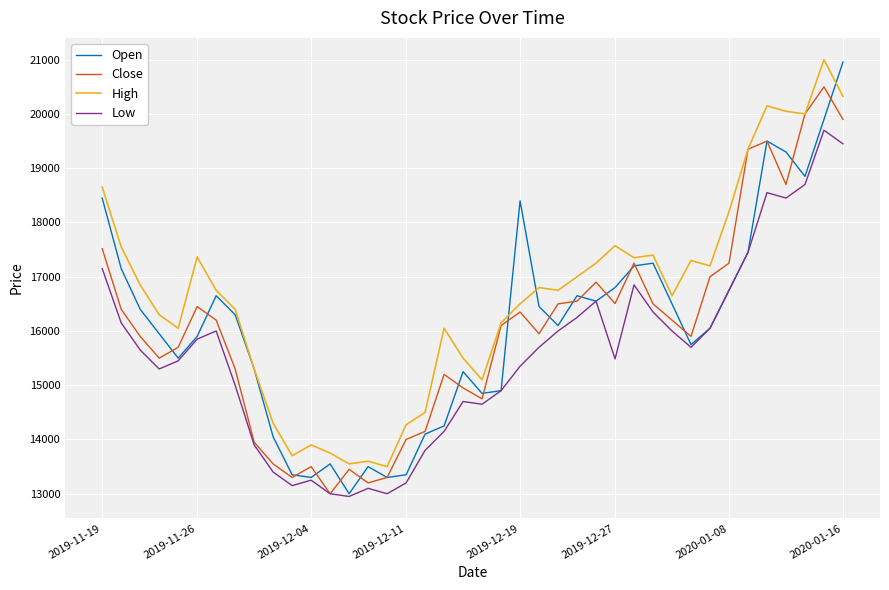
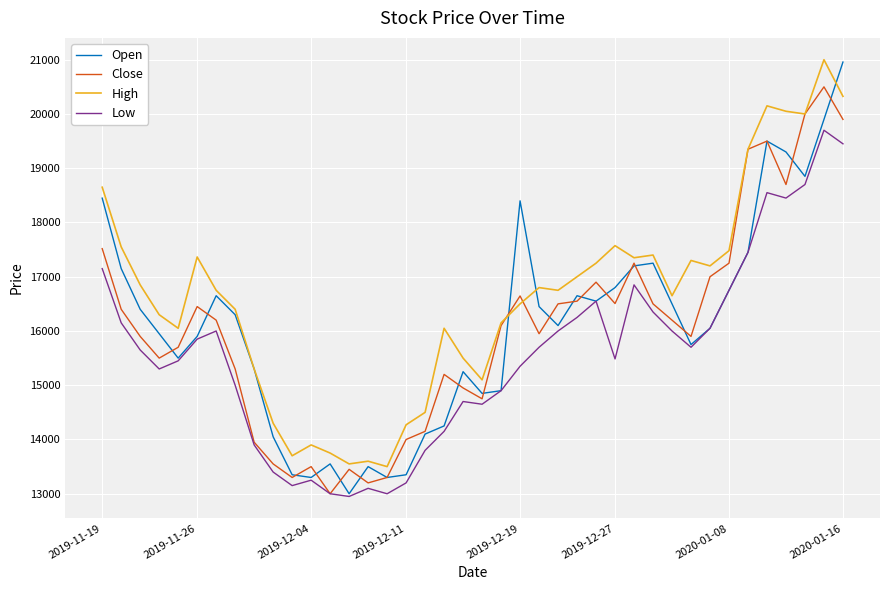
  {
    "Open": {
      "2019-11-19": 18400,
      "2019-11-26": 15900,
      "2019-12-04": 13300,
      "2019-12-11": 13400,
      "2019-12-19": 18400,
      "2019-12-27": 16800,
      "2020-01-16": 21000
    },
    "Close": {
      "2019-11-19": 17500,
      "2019-11-26": 16500,
      "2019-12-04": 13500,
      "2019-12-11": 14000,
-     "2019-12-19": 16400,
+     "2019-12-19": 16600,
      "2019-12-27": 16500,
      "2020-01-08": 17300,
      "2020-01-16": 19900
    },
    "High": {
      "2019-11-19": 18700,
      "2019-11-26": 17400,
      "2019-12-04": 13900,
      "2019-12-11": 14300,
      "2019-12-19": 16500,
      "2019-12-27": 17600,
-     "2020-01-08": 18200,
+     "2020-01-08": 17500,
      "2020-01-16": 20300
    },
    "Low": {
      "2019-11-19": 17200,
      "2019-11-26": 15900,
      "2019-12-04": 13300,
      "2019-12-11": 13200,
      "2019-12-19": 15400,
      "2019-12-27": 15500,
      "2020-01-16": 19500
    }
  }
